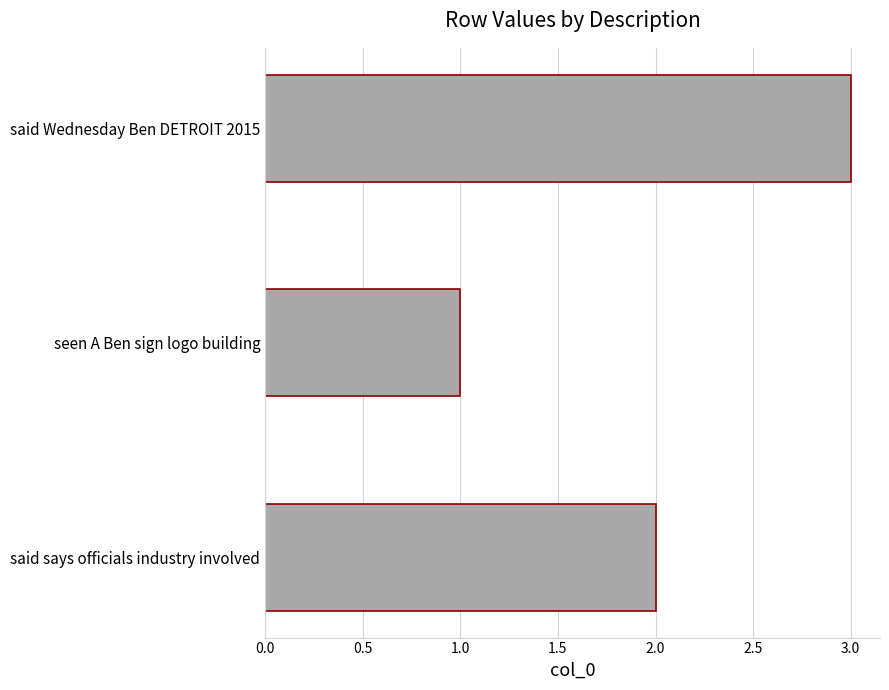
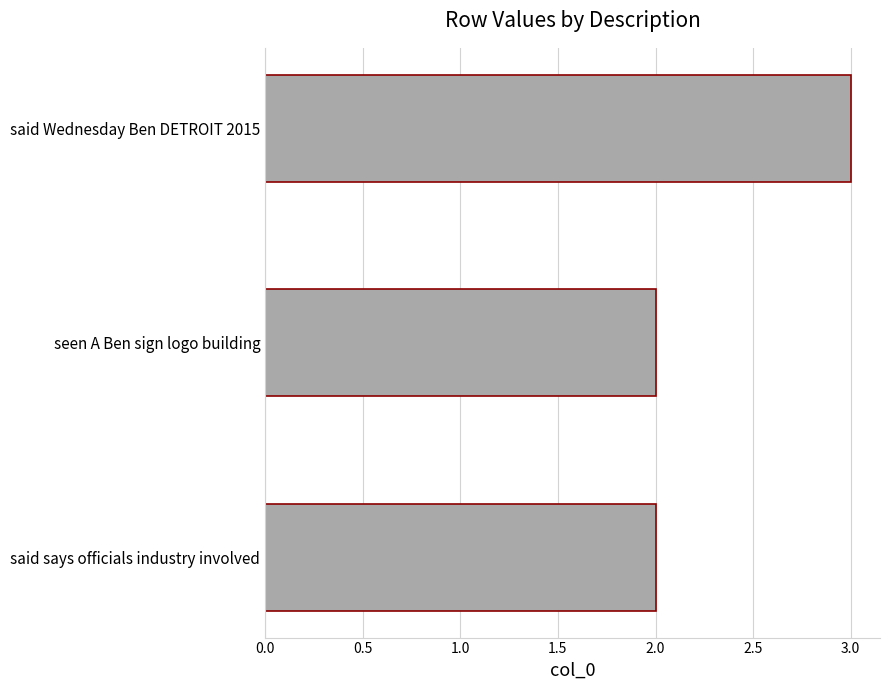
  {
    "said Wednesday Ben DETROIT 2015": 3,
-   "seen A Ben sign logo building": 1,
+   "seen A Ben sign logo building": 2,
    "said says officials industry involved": 2
  }
